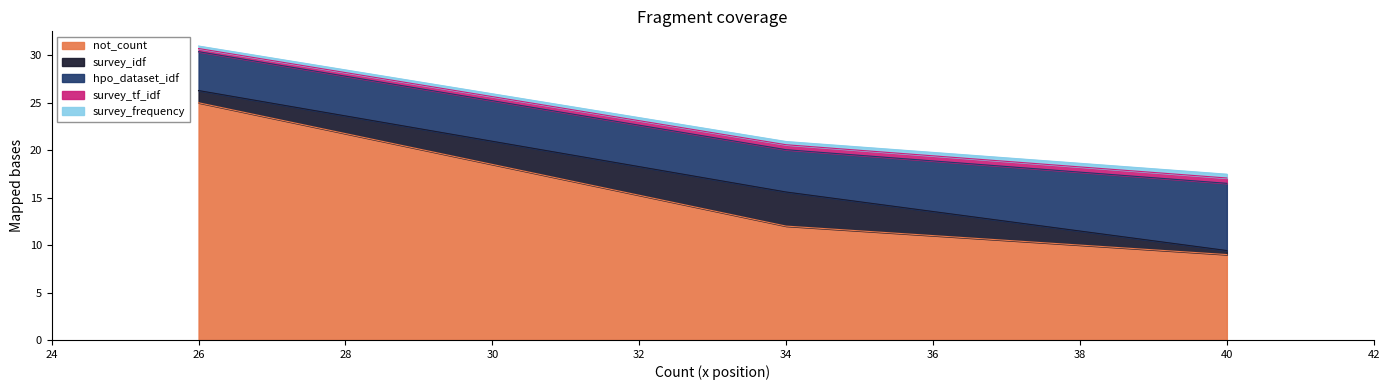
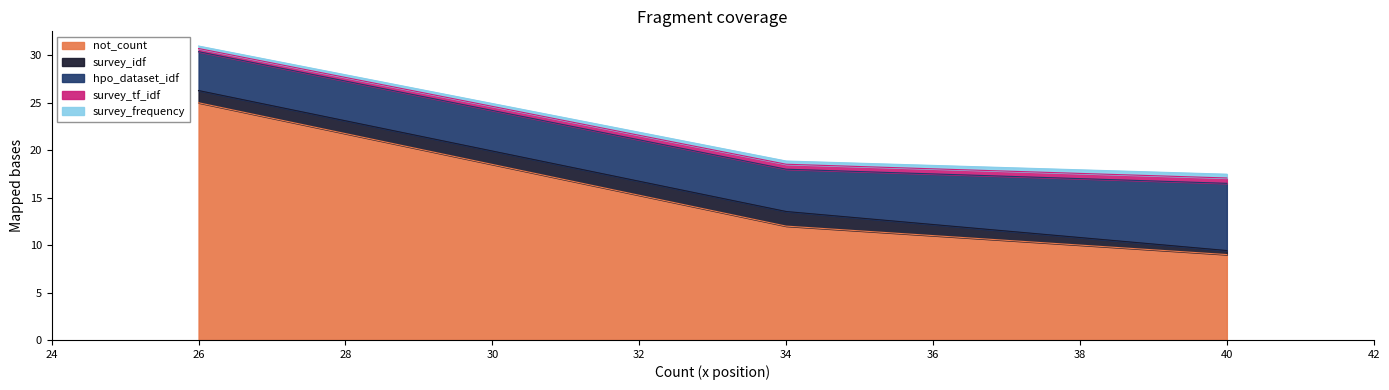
  {
    "not_count": {
      "26": 25,
      "34": 12,
      "40": 9
    },
    "survey_idf": {
      "26": 1,
-     "34": 4,
+     "34": 2,
      "40": 0
    },
    "hpo_dataset_idf": {
      "26": 4,
      "34": 4,
      "40": 7
    },
    "survey_tf_idf": {
      "34": 1,
      "40": 1
    },
    "survey_frequency": {
      "34": 0,
      "40": 0
    }
  }
